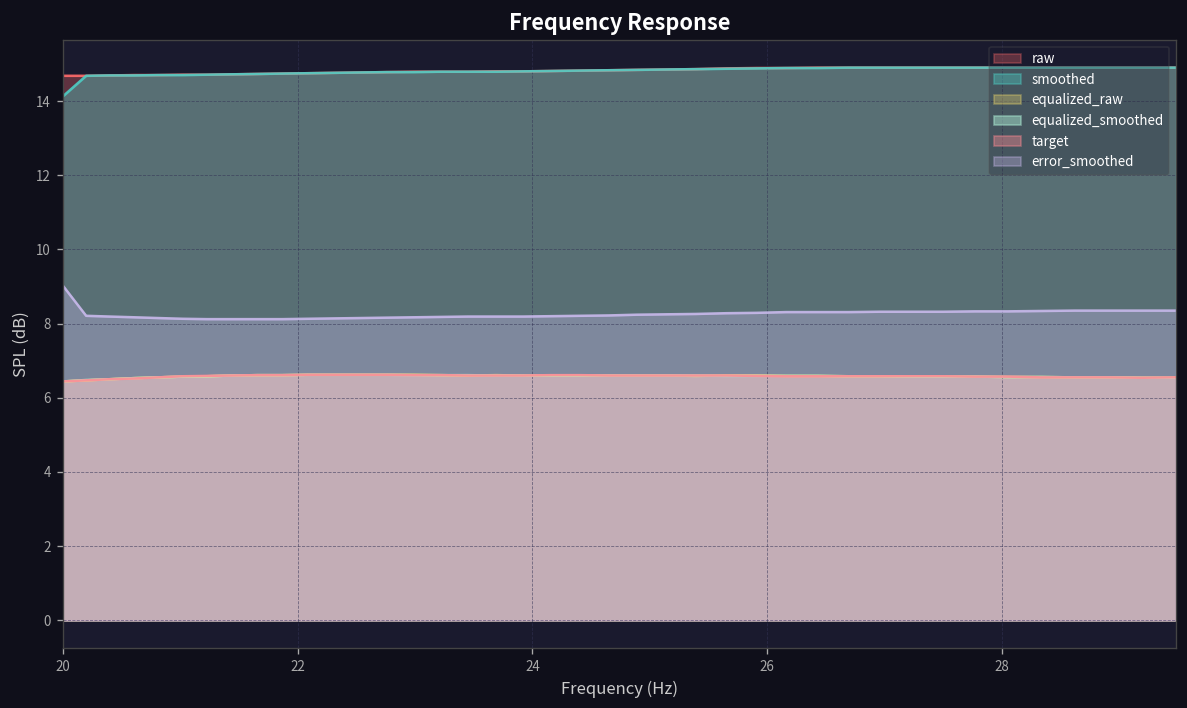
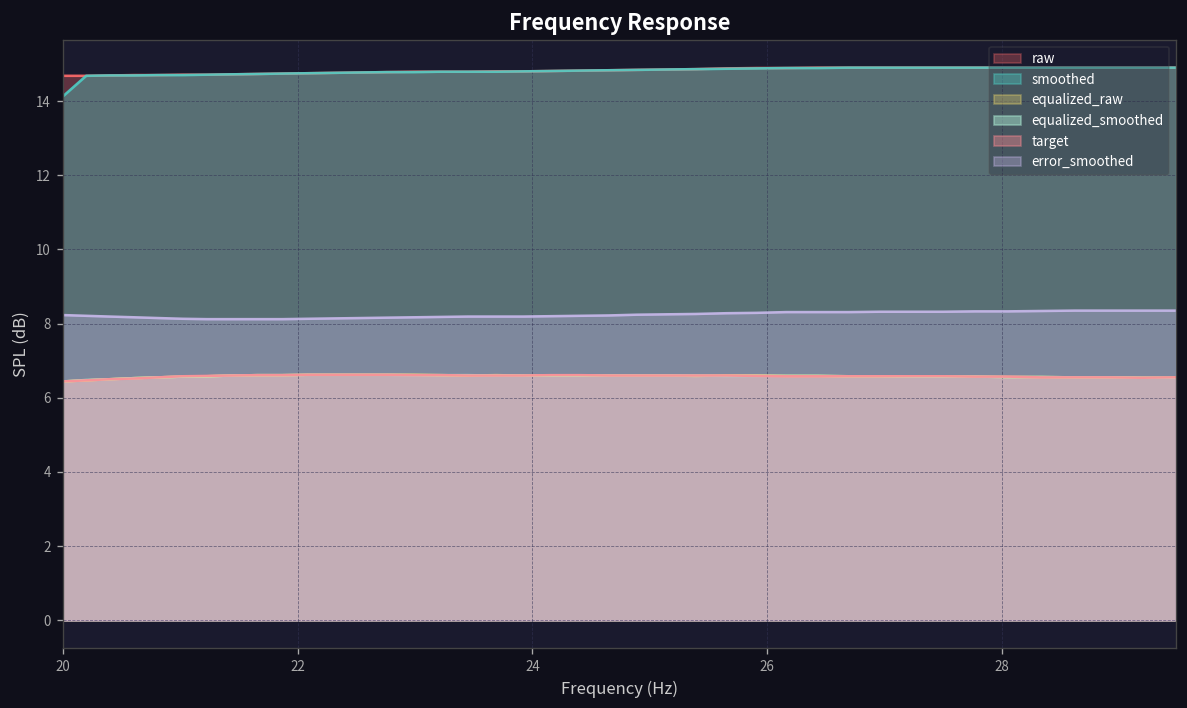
  {
    "smoothed": {
      "20": 14.1
    },
    "error_smoothed": {
-     "20": 9.0
+     "20": 8.2
    }
  }
